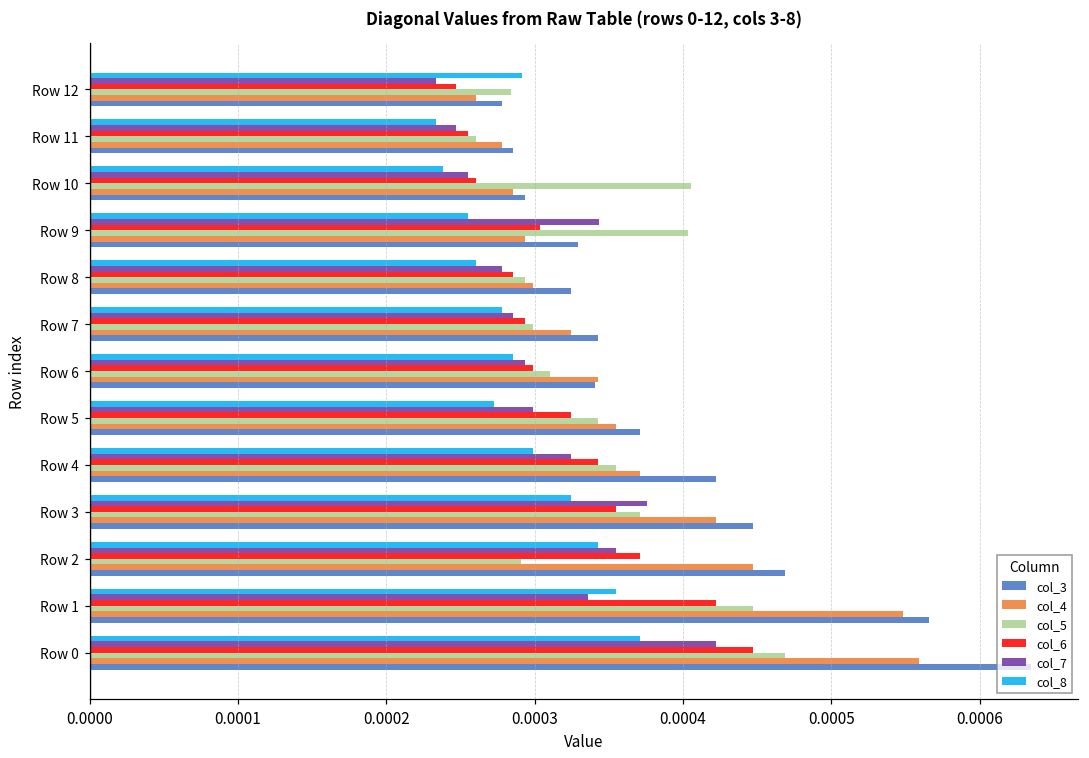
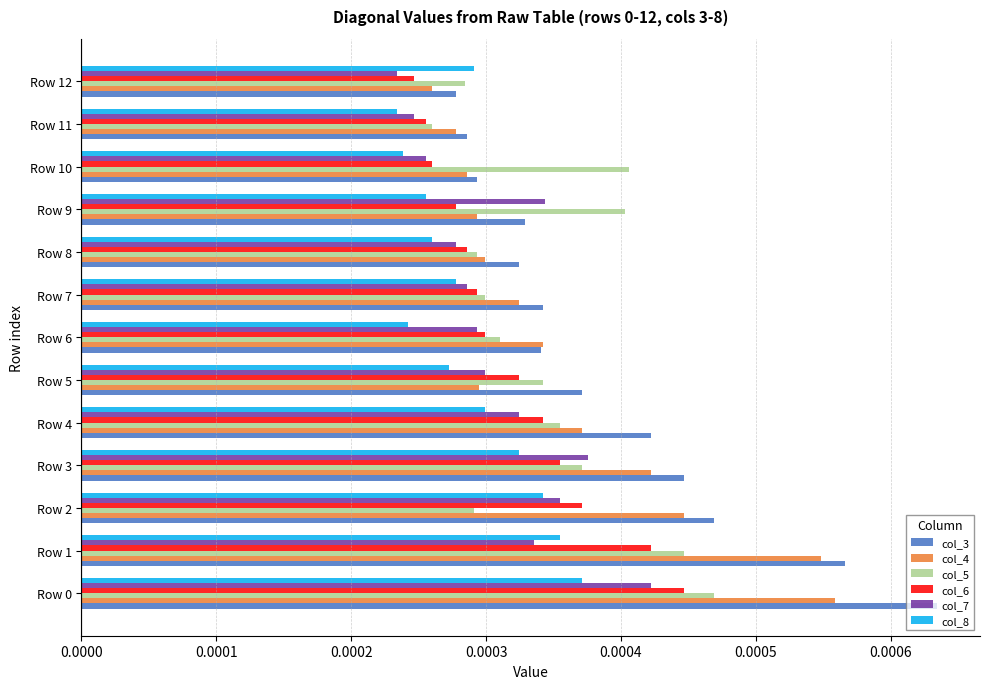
  {
    "col_3": {
      "Row 12": 0.000278,
      "Row 11": 0.000286,
      "Row 10": 0.000293,
      "Row 9": 0.000329,
      "Row 8": 0.000325,
      "Row 7": 0.000343,
      "Row 6": 0.000341,
      "Row 5": 0.000371,
      "Row 4": 0.000422,
      "Row 3": 0.000447,
      "Row 2": 0.000469,
      "Row 1": 0.000566
    },
    "col_4": {
      "Row 12": 0.000260,
      "Row 11": 0.000278,
      "Row 10": 0.000286,
      "Row 9": 0.000293,
      "Row 8": 0.000299,
      "Row 7": 0.000325,
      "Row 6": 0.000343,
-     "Row 5": 0.000355,
+     "Row 5": 0.000295,
      "Row 4": 0.000371,
      "Row 3": 0.000422,
      "Row 2": 0.000447,
      "Row 1": 0.000548,
      "Row 0": 0.000559
    },
    "col_5": {
      "Row 12": 0.000284,
      "Row 11": 0.000260,
      "Row 10": 0.000406,
      "Row 9": 0.000403,
      "Row 8": 0.000293,
      "Row 7": 0.000299,
      "Row 6": 0.000311,
      "Row 5": 0.000343,
      "Row 4": 0.000355,
      "Row 3": 0.000371,
      "Row 2": 0.000291,
      "Row 1": 0.000447,
      "Row 0": 0.000469
    },
    "col_6": {
      "Row 12": 0.000247,
      "Row 11": 0.000255,
      "Row 10": 0.000260,
-     "Row 9": 0.000304,
+     "Row 9": 0.000278,
      "Row 8": 0.000286,
      "Row 7": 0.000293,
      "Row 6": 0.000299,
      "Row 5": 0.000325,
      "Row 4": 0.000343,
      "Row 3": 0.000355,
      "Row 2": 0.000371,
      "Row 1": 0.000422,
      "Row 0": 0.000447
    },
    "col_7": {
      "Row 12": 0.000234,
      "Row 11": 0.000247,
      "Row 10": 0.000255,
      "Row 9": 0.000344,
      "Row 8": 0.000278,
      "Row 7": 0.000286,
      "Row 6": 0.000293,
      "Row 5": 0.000299,
      "Row 4": 0.000325,
      "Row 3": 0.000376,
      "Row 2": 0.000355,
      "Row 1": 0.000336,
      "Row 0": 0.000422
    },
    "col_8": {
      "Row 12": 0.000291,
      "Row 11": 0.000234,
      "Row 10": 0.000239,
      "Row 9": 0.000255,
      "Row 8": 0.000260,
      "Row 7": 0.000278,
-     "Row 6": 0.000286,
+     "Row 6": 0.000242,
      "Row 5": 0.000273,
      "Row 4": 0.000299,
      "Row 3": 0.000325,
      "Row 2": 0.000343,
      "Row 1": 0.000355,
      "Row 0": 0.000371
    }
  }
